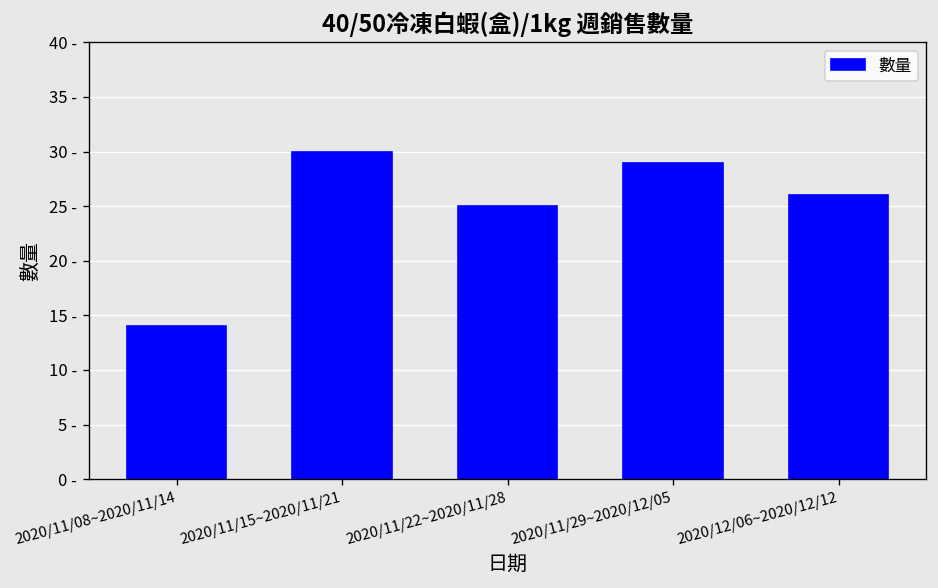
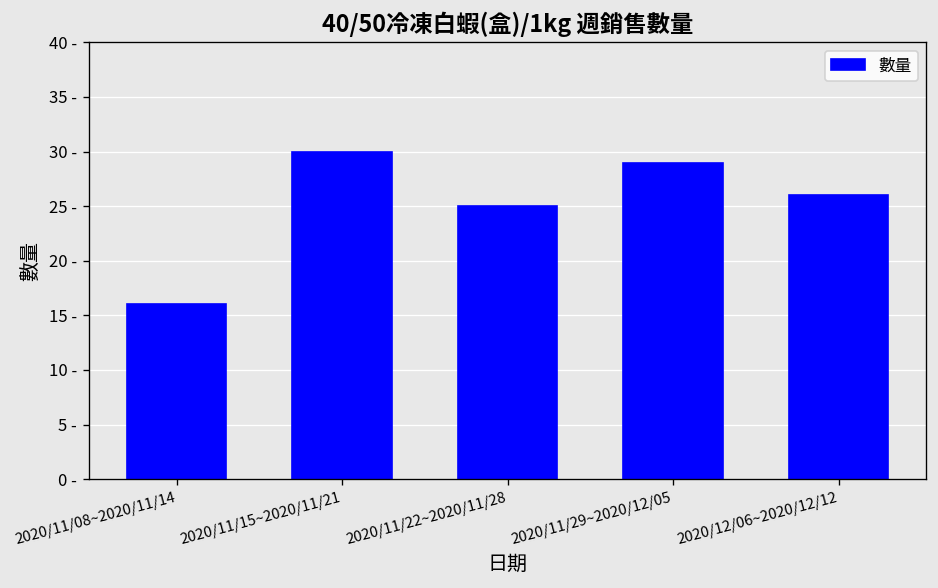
  {
-   "2020/11/08~2020/11/14": "14 -",
+   "2020/11/08~2020/11/14": "16 -",
    "2020/11/15~2020/11/21": "30 -",
    "2020/11/22~2020/11/28": "25 -",
    "2020/11/29~2020/12/05": "29 -",
    "2020/12/06~2020/12/12": "26 -"
  }
